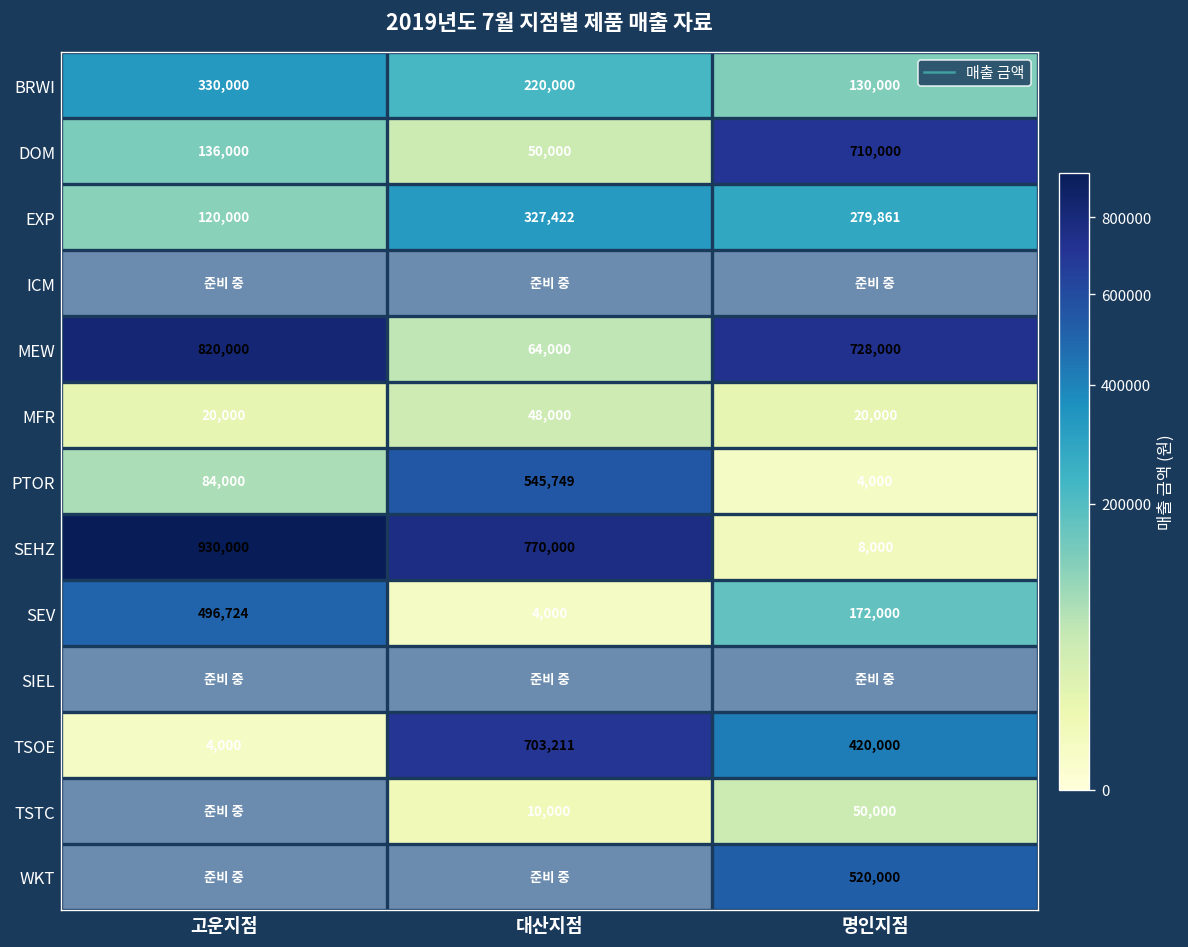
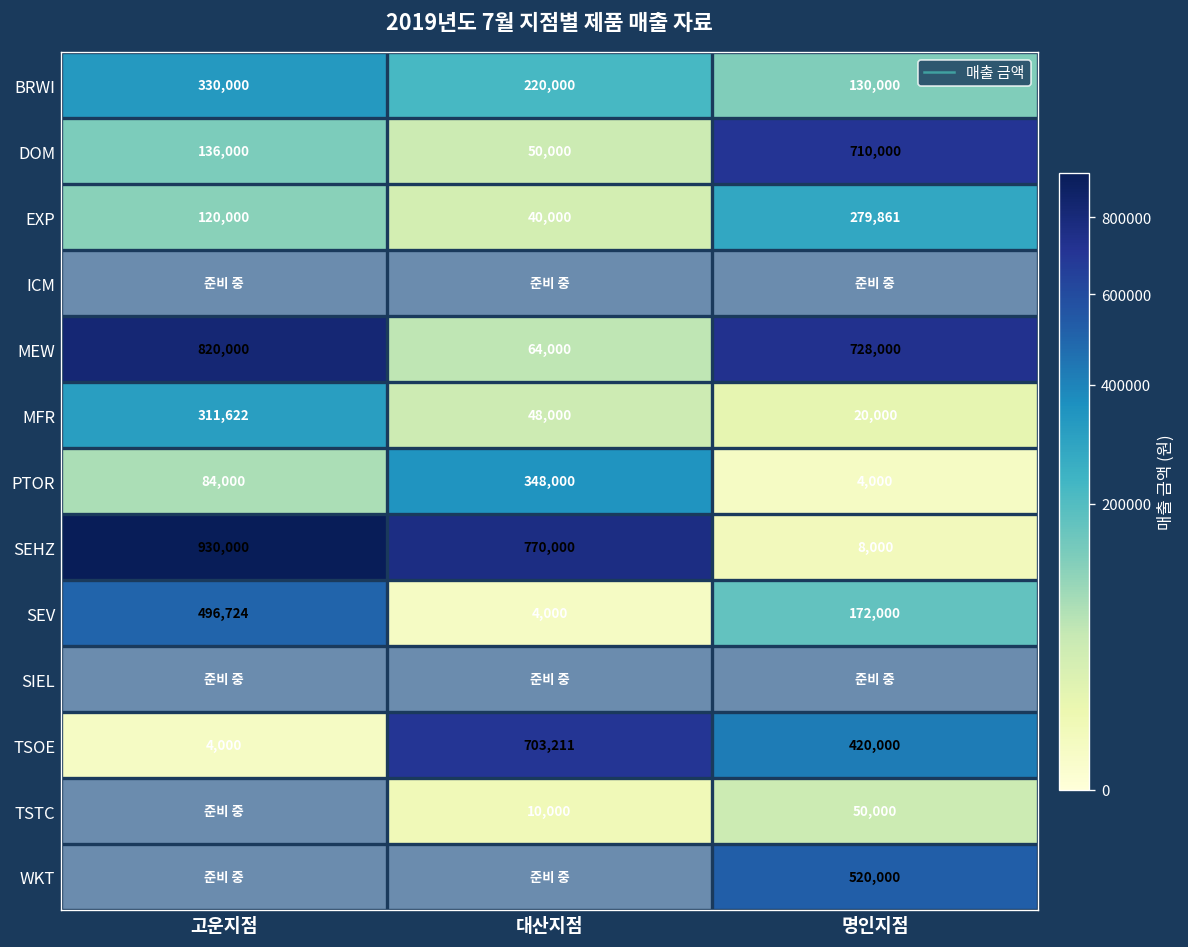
  {
    "BRWI": {
      "고운지점": "330,000",
      "대산지점": "220,000",
      "명인지점": "130,000"
    },
    "DOM": {
      "고운지점": "136,000",
      "대산지점": "50,000",
      "명인지점": "710,000"
    },
    "EXP": {
      "고운지점": "120,000",
-     "대산지점": "327,422",
+     "대산지점": "40,000",
      "명인지점": "279,861"
    },
    "MEW": {
      "고운지점": "820,000",
      "대산지점": "64,000",
      "명인지점": "728,000"
    },
    "MFR": {
-     "고운지점": "20,000",
+     "고운지점": "311,622",
      "대산지점": "48,000",
      "명인지점": "20,000"
    },
    "PTOR": {
      "고운지점": "84,000",
-     "대산지점": "545,749",
+     "대산지점": "348,000",
      "명인지점": "4,000"
    },
    "SEHZ": {
      "고운지점": "930,000",
      "대산지점": "770,000",
      "명인지점": "8,000"
    },
    "SEV": {
      "고운지점": "496,724",
      "대산지점": "4,000",
      "명인지점": "172,000"
    },
    "TSOE": {
      "고운지점": "4,000",
      "대산지점": "703,211",
      "명인지점": "420,000"
    },
    "TSTC": {
      "대산지점": "10,000",
      "명인지점": "50,000"
    },
    "WKT": {
      "명인지점": "520,000"
    }
  }
